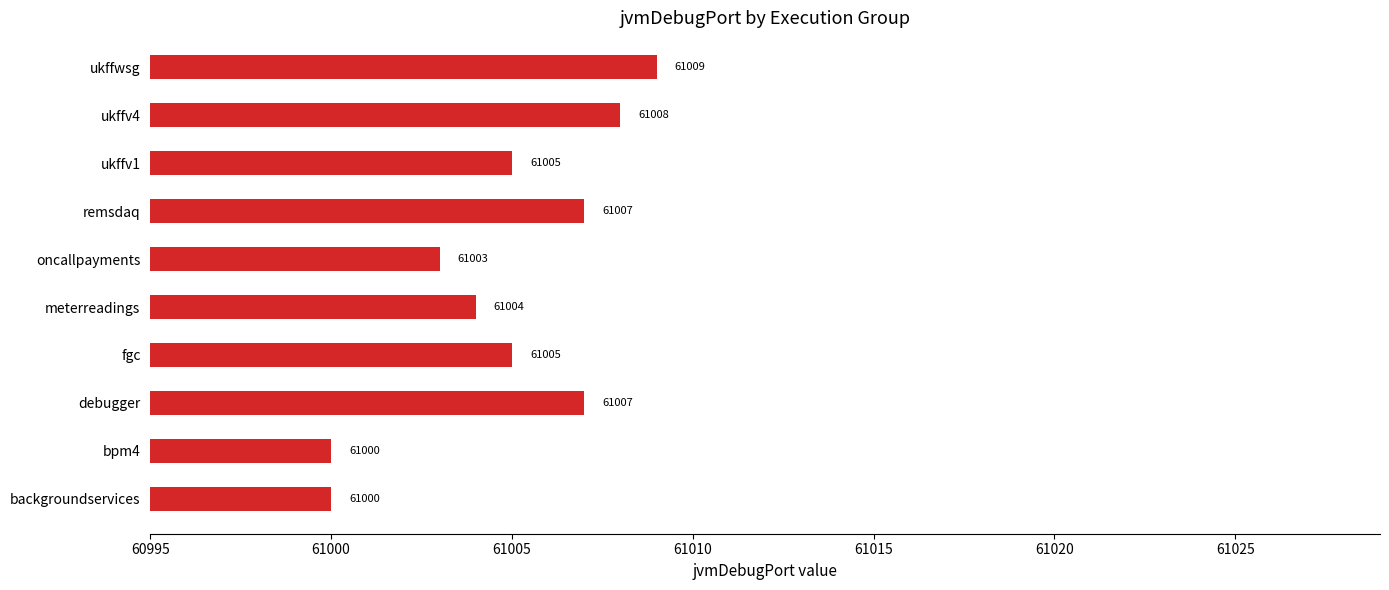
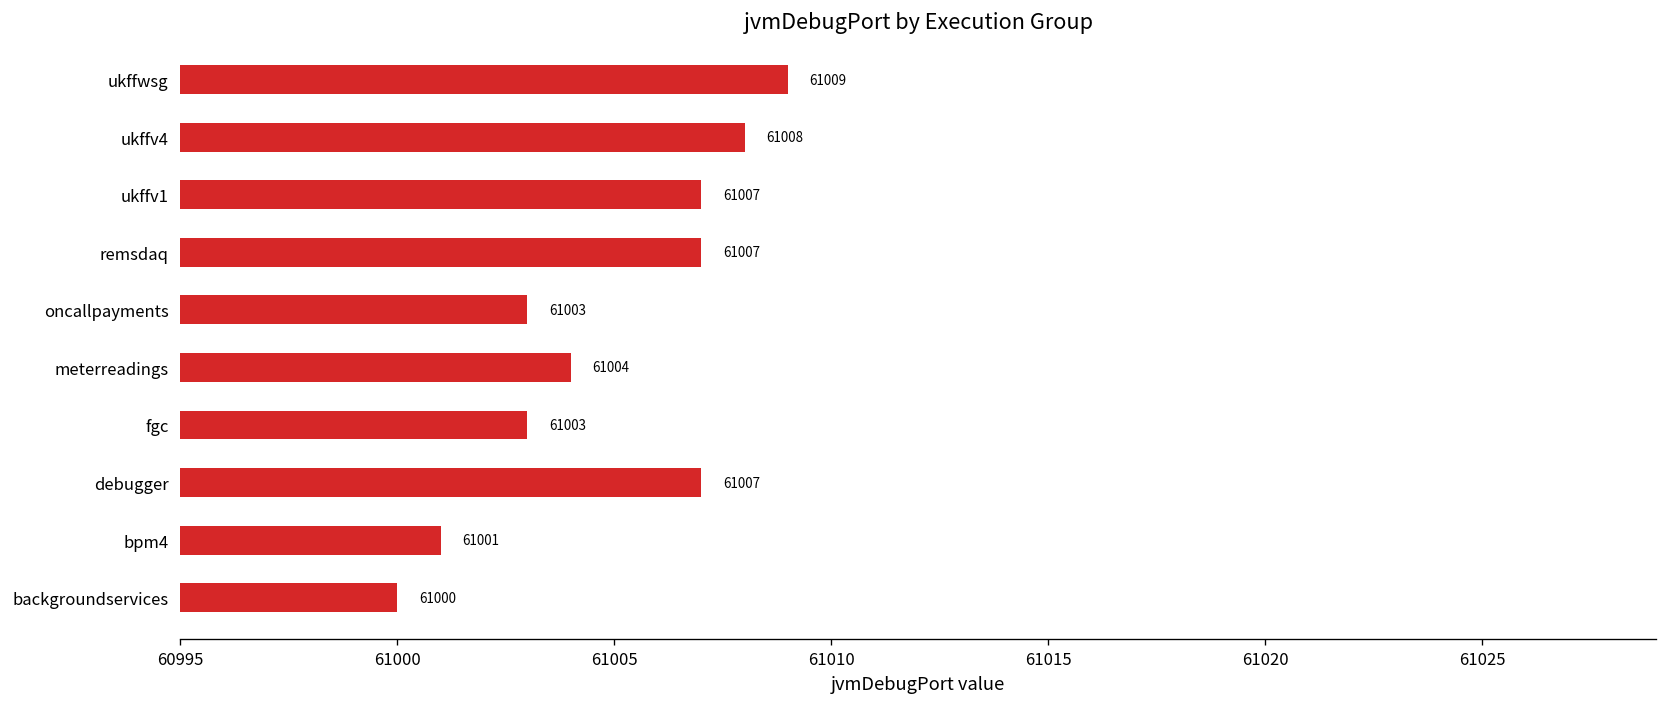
  {
    "ukffwsg": 61009,
    "ukffv4": 61008,
-   "ukffv1": 61005,
+   "ukffv1": 61007,
    "remsdaq": 61007,
    "oncallpayments": 61003,
    "meterreadings": 61004,
-   "fgc": 61005,
+   "fgc": 61003,
    "debugger": 61007,
-   "bpm4": 61000,
+   "bpm4": 61001,
    "backgroundservices": 61000
  }
